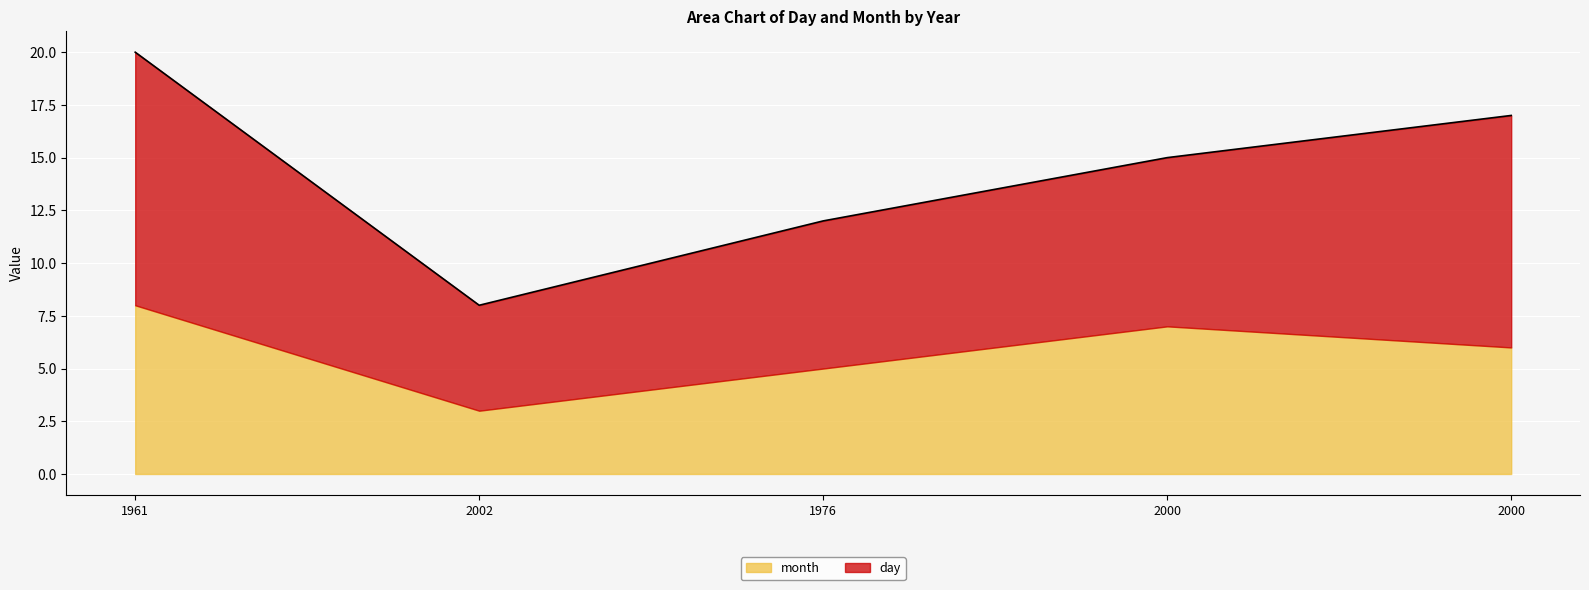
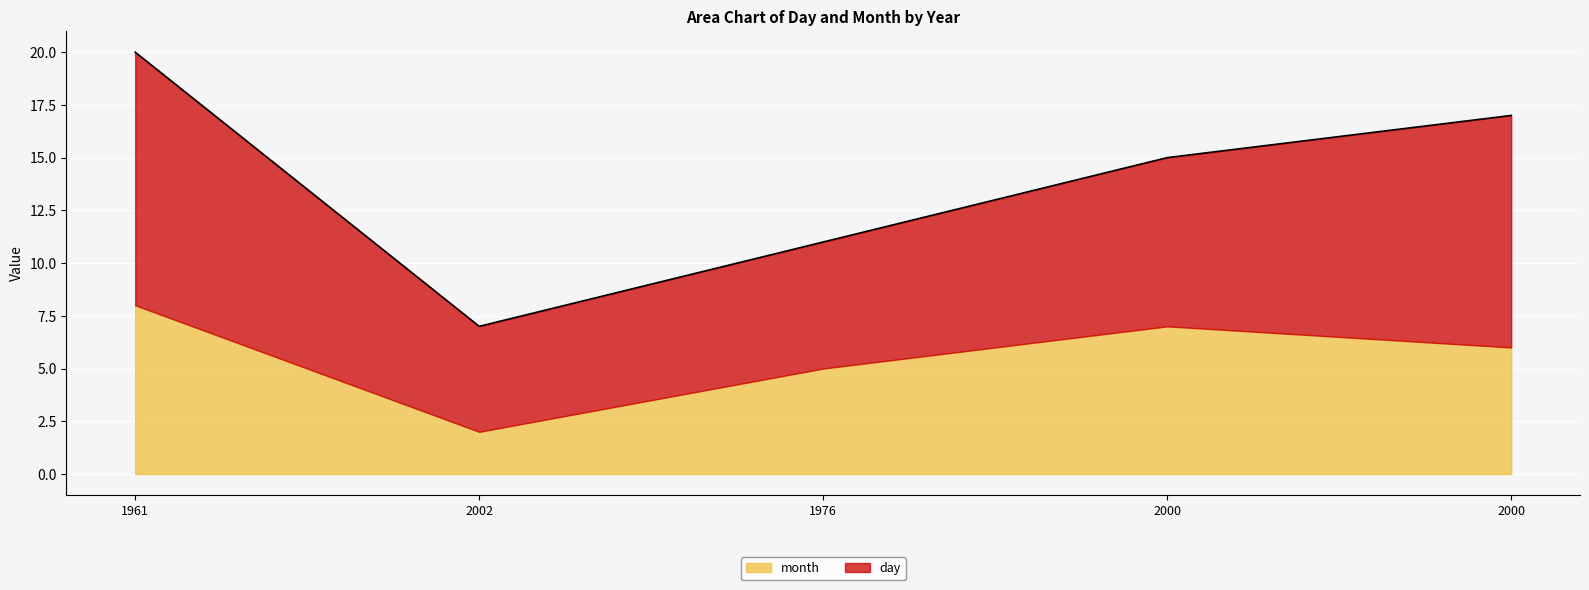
  {
    "month": {
      "1961": 8,
-     "2002": 3,
+     "2002": 2,
      "1976": 5
    },
    "day": {
      "1961": 12,
      "2002": 5,
-     "1976": 7
+     "1976": 6
    }
  }
